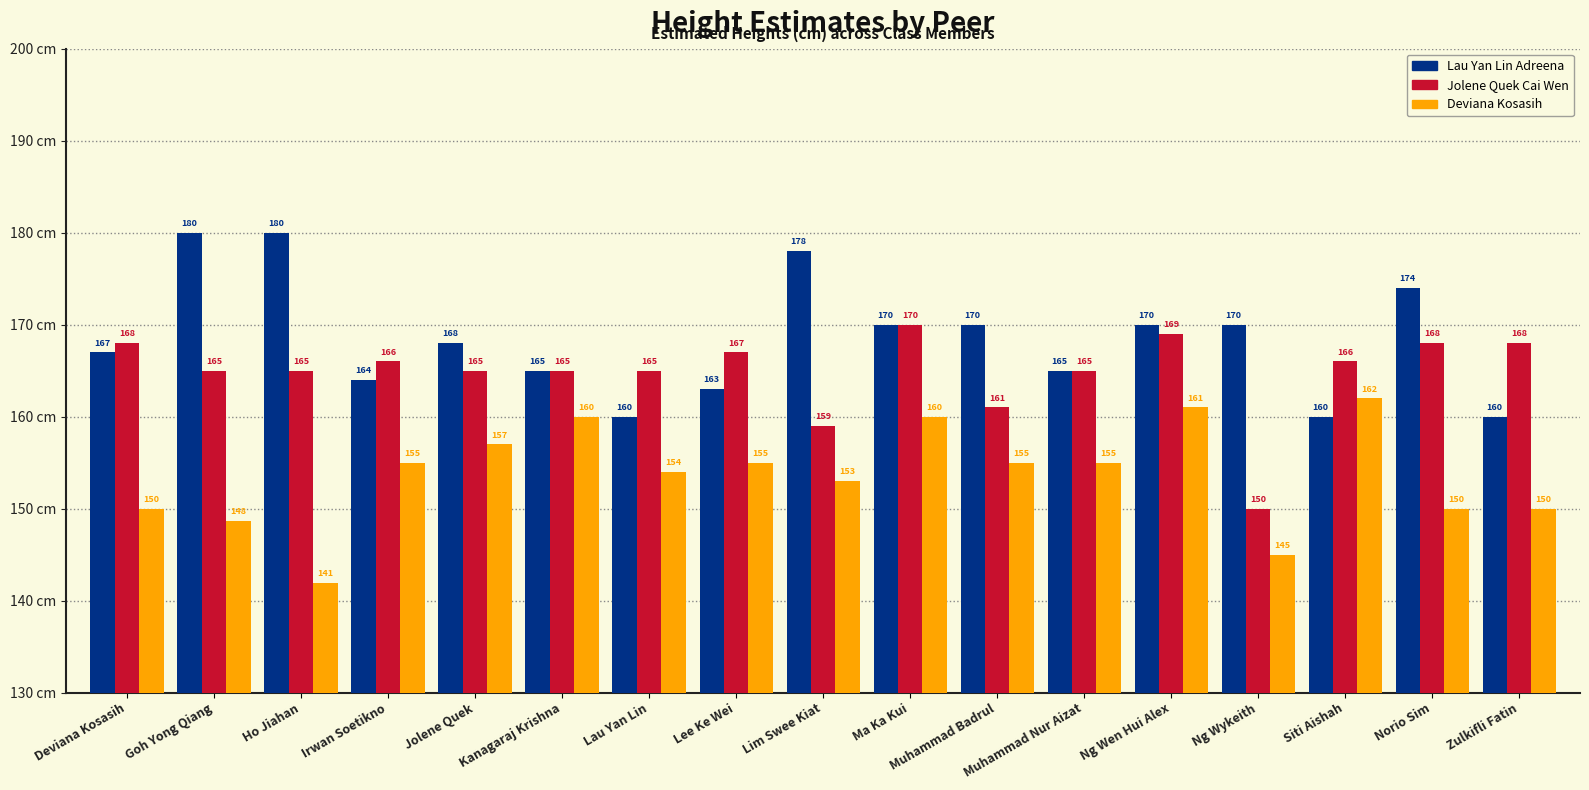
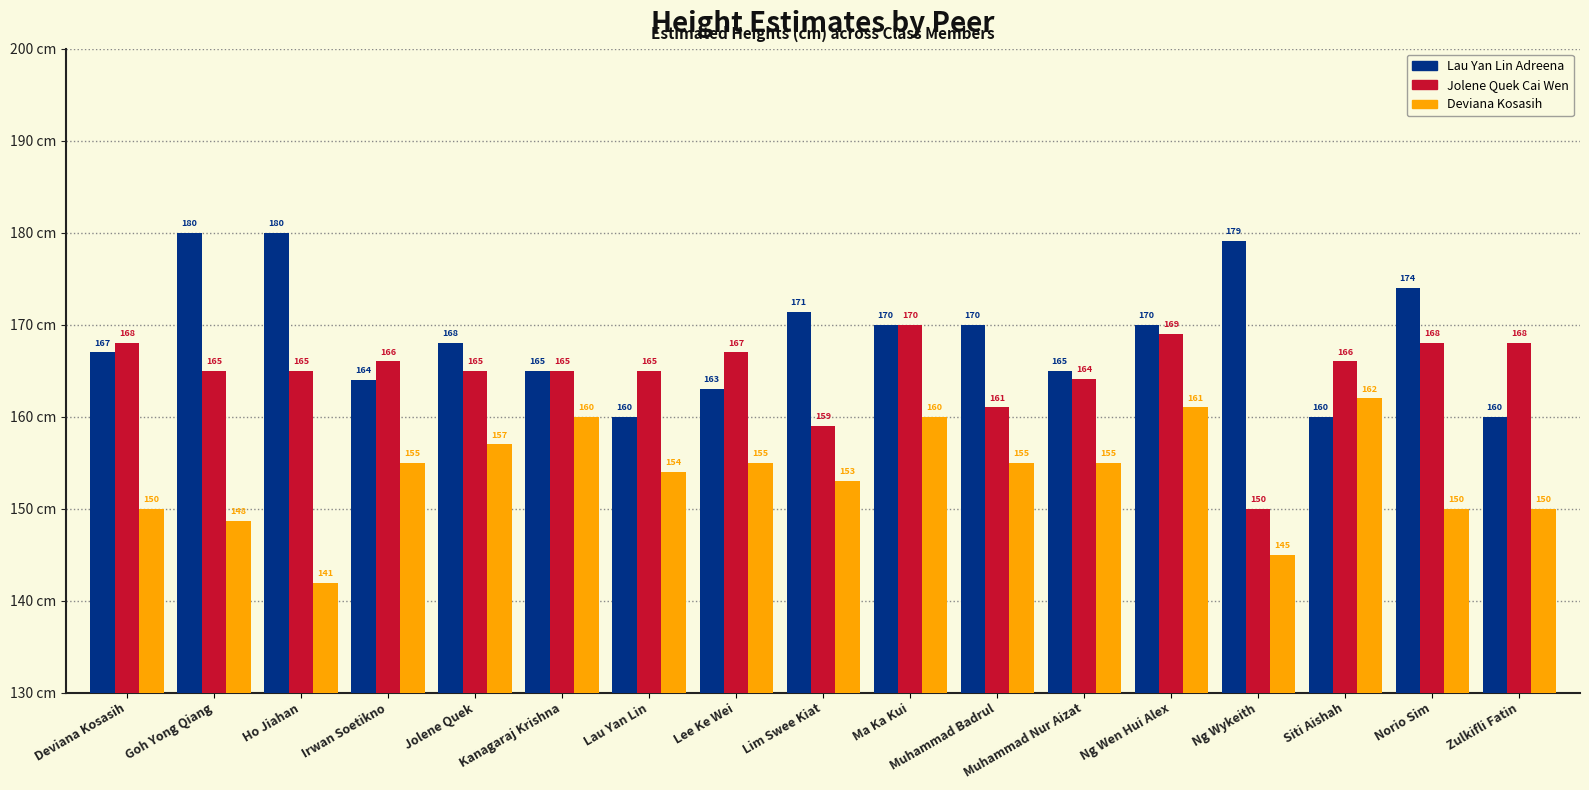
  {
    "Lau Yan Lin Adreena": {
      "Deviana Kosasih": 167,
      "Goh Yong Qiang": 180,
      "Ho Jiahan": 180,
      "Irwan Soetikno": 164,
      "Jolene Quek": 168,
      "Kanagaraj Krishna": 165,
      "Lau Yan Lin": 160,
      "Lee Ke Wei": 163,
-     "Lim Swee Kiat": 178,
+     "Lim Swee Kiat": 171,
      "Ma Ka Kui": 170,
      "Muhammad Badrul": 170,
      "Muhammad Nur Aizat": 165,
      "Ng Wen Hui Alex": 170,
-     "Ng Wykeith": 170,
+     "Ng Wykeith": 179,
      "Siti Aishah": 160,
      "Norio Sim": 174,
      "Zulkifli Fatin": 160
    },
    "Jolene Quek Cai Wen": {
      "Deviana Kosasih": 168,
      "Goh Yong Qiang": 165,
      "Ho Jiahan": 165,
      "Irwan Soetikno": 166,
      "Jolene Quek": 165,
      "Kanagaraj Krishna": 165,
      "Lau Yan Lin": 165,
      "Lee Ke Wei": 167,
      "Lim Swee Kiat": 159,
      "Ma Ka Kui": 170,
      "Muhammad Badrul": 161,
-     "Muhammad Nur Aizat": 165,
+     "Muhammad Nur Aizat": 164,
      "Ng Wen Hui Alex": 169,
      "Ng Wykeith": 150,
      "Siti Aishah": 166,
      "Norio Sim": 168,
      "Zulkifli Fatin": 168
    },
    "Deviana Kosasih": {
      "Deviana Kosasih": 150,
      "Irwan Soetikno": 155,
      "Jolene Quek": 157,
      "Kanagaraj Krishna": 160,
      "Lau Yan Lin": 154,
      "Lee Ke Wei": 155,
      "Lim Swee Kiat": 153,
      "Ma Ka Kui": 160,
      "Muhammad Badrul": 155,
      "Muhammad Nur Aizat": 155,
      "Ng Wen Hui Alex": 161,
      "Ng Wykeith": 145,
      "Siti Aishah": 162,
      "Norio Sim": 150,
      "Zulkifli Fatin": 150
    }
  }
